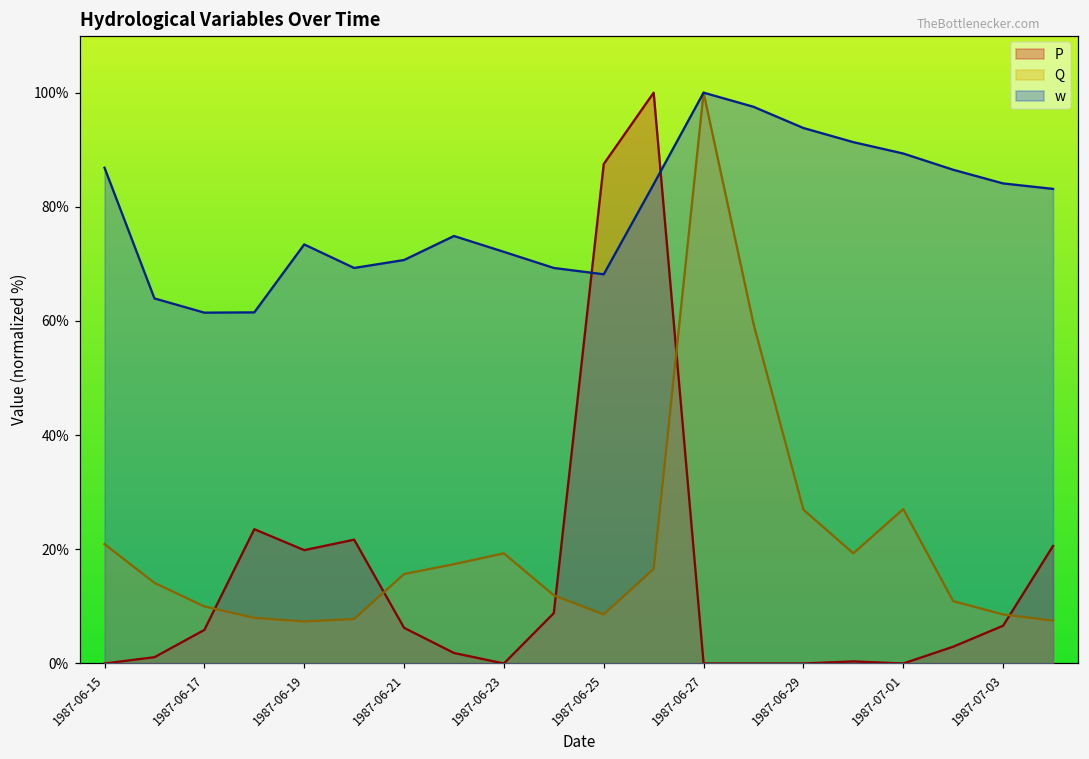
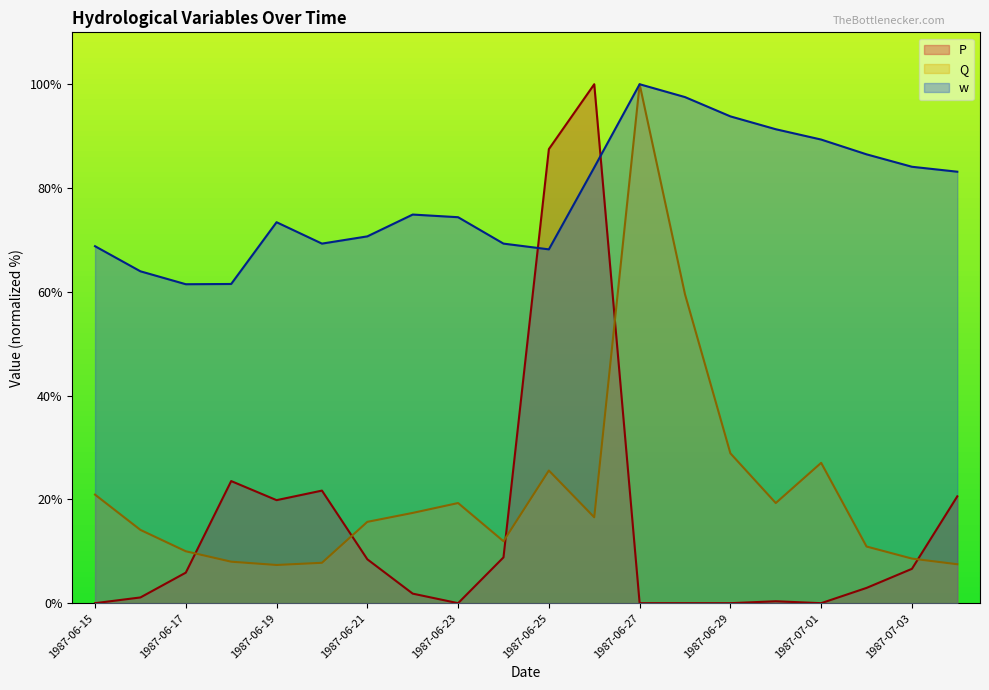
  {
    "P": {
      "1987-06-15": "0%",
      "1987-06-17": "6%",
      "1987-06-19": "20%",
-     "1987-06-21": "6%",
+     "1987-06-21": "8%",
      "1987-06-23": "0%",
      "1987-06-25": "88%",
      "1987-06-27": "0%",
      "1987-06-29": "0%",
      "1987-07-01": "0%",
      "1987-07-03": "7%"
    },
    "Q": {
      "1987-06-15": "21%",
      "1987-06-17": "10%",
      "1987-06-19": "7%",
      "1987-06-21": "16%",
      "1987-06-23": "19%",
-     "1987-06-25": "9%",
-     "1987-06-29": "27%",
+     "1987-06-25": "26%",
+     "1987-06-29": "29%",
      "1987-07-01": "27%",
      "1987-07-03": "9%"
    },
    "w": {
-     "1987-06-15": "87%",
+     "1987-06-15": "69%",
      "1987-06-17": "61%",
      "1987-06-19": "73%",
      "1987-06-21": "71%",
-     "1987-06-23": "72%",
+     "1987-06-23": "74%",
      "1987-06-25": "68%",
      "1987-06-29": "94%",
      "1987-07-01": "89%",
      "1987-07-03": "84%"
    }
  }
